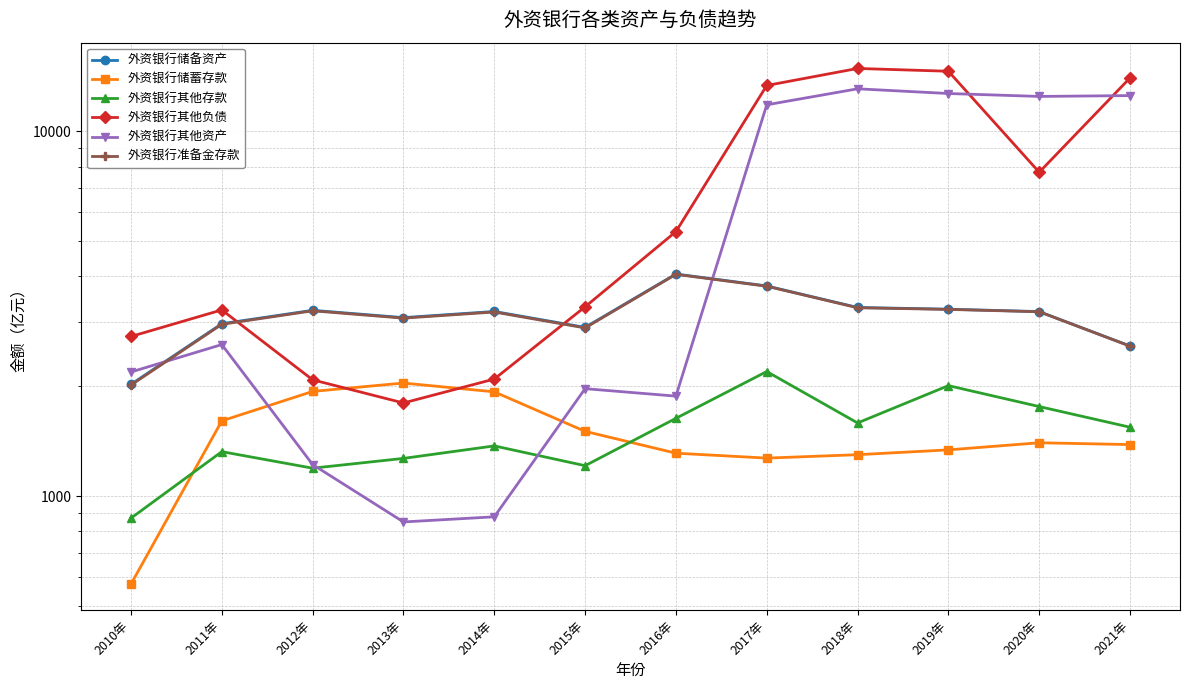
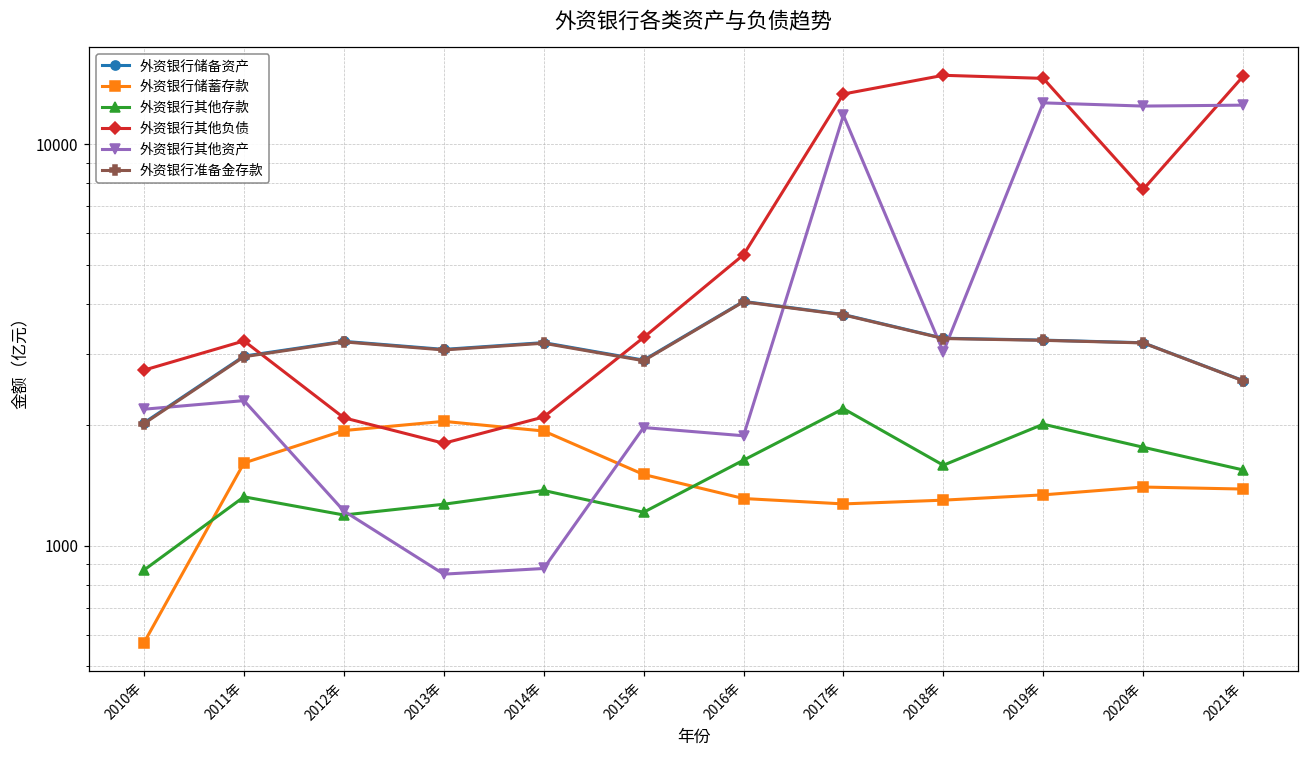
  {
    "外资银行储蓄存款": {
      "2010年": 570,
      "2011年": 1600,
      "2012年": 1900,
      "2013年": 2000,
      "2014年": 1900,
      "2015年": 1500,
      "2016年": 1310,
      "2017年": 1270,
      "2018年": 1300,
      "2019年": 1340,
      "2020年": 1400,
      "2021年": 1380
    },
    "外资银行其他存款": {
      "2010年": 870,
      "2011年": 1320,
      "2012年": 1190,
      "2013年": 1270,
      "2014年": 1370,
      "2015年": 1210,
      "2016年": 1600,
      "2017年": 2200,
      "2018年": 1600,
      "2019年": 2000,
      "2020年": 1800,
      "2021年": 1540
    },
    "外资银行其他负债": {
      "2010年": 2700,
      "2011年": 3200,
      "2012年": 2100,
      "2013年": 1800,
      "2014年": 2100,
      "2015年": 3300,
      "2016年": 5300,
      "2017年": 13300,
      "2018年": 14900,
      "2019年": 14600,
      "2020年": 7700,
-     "2021年": 14000
+     "2021年": 14800
    },
    "外资银行其他资产": {
      "2010年": 2200,
-     "2011年": 2600,
+     "2011年": 2300,
      "2012年": 1220,
      "2013年": 850,
      "2014年": 880,
      "2015年": 2000,
      "2016年": 1900,
      "2017年": 11800,
-     "2018年": 13100,
+     "2018年": 3000,
      "2019年": 12700,
      "2020年": 12500,
      "2021年": 12500
    }
  }
